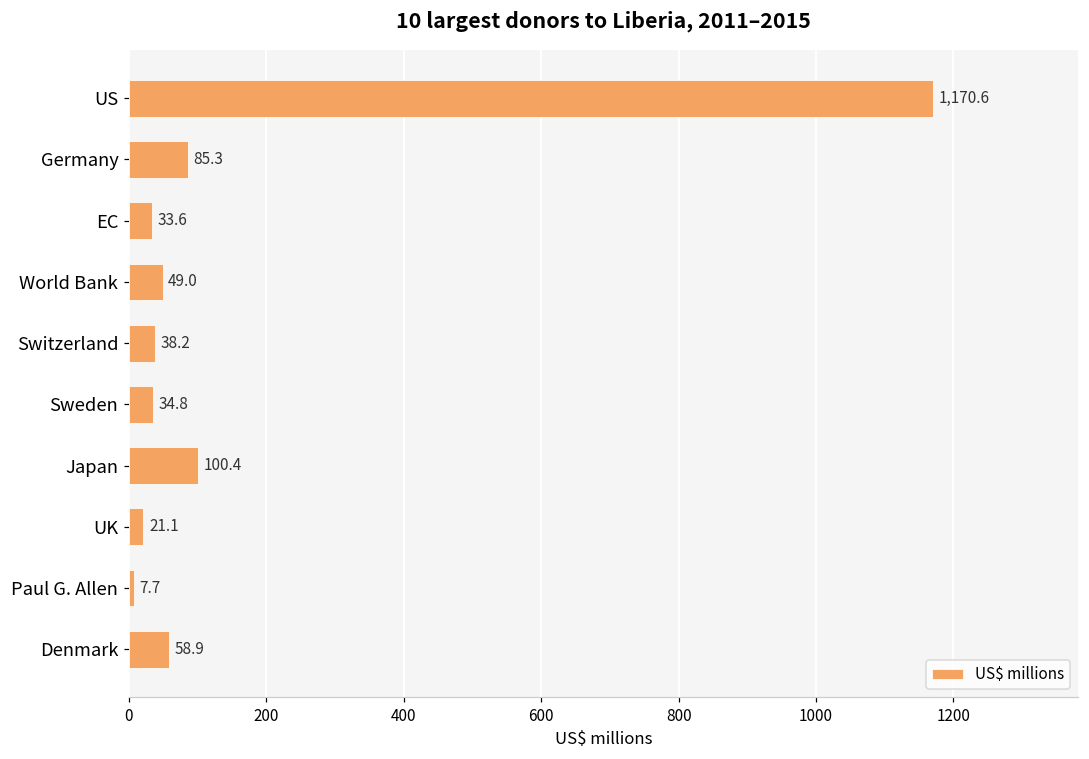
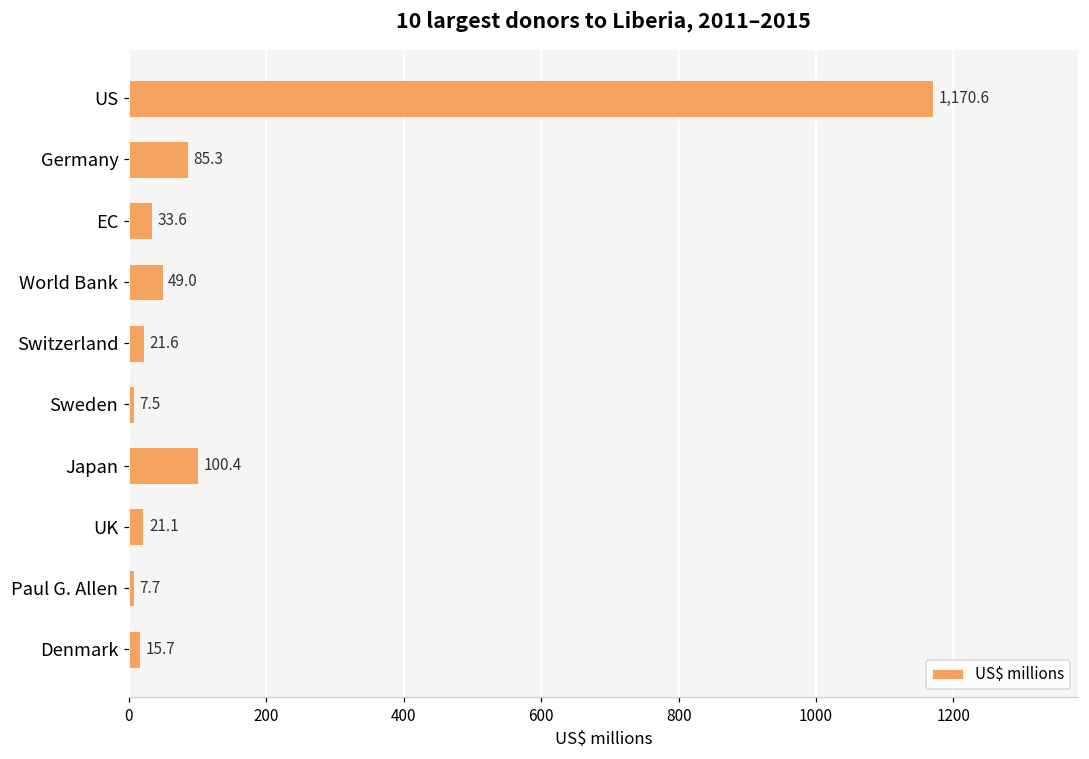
  {
    "US": "1,170.6",
    "Germany": "85.3",
    "EC": "33.6",
    "World Bank": "49.0",
-   "Switzerland": "38.2",
-   "Sweden": "34.8",
+   "Switzerland": "21.6",
+   "Sweden": "7.5",
    "Japan": "100.4",
    "UK": "21.1",
    "Paul G. Allen": "7.7",
-   "Denmark": "58.9"
+   "Denmark": "15.7"
  }
